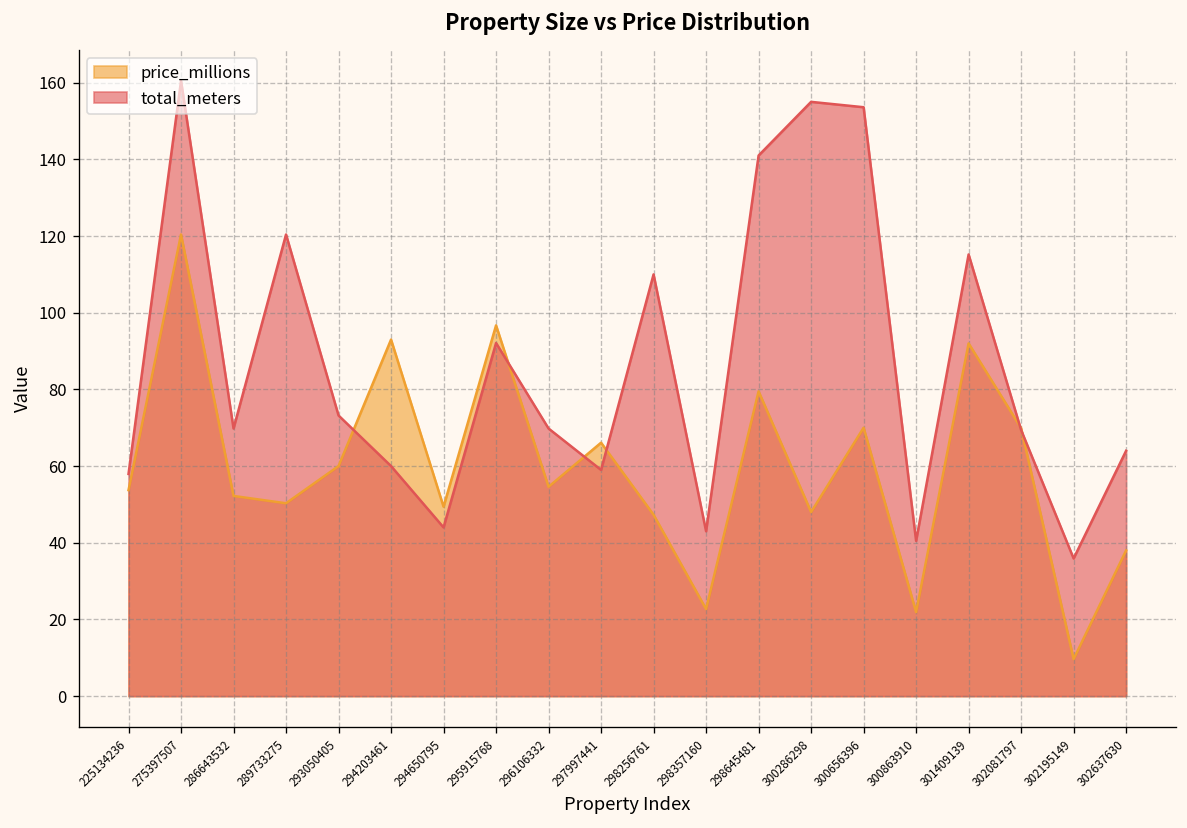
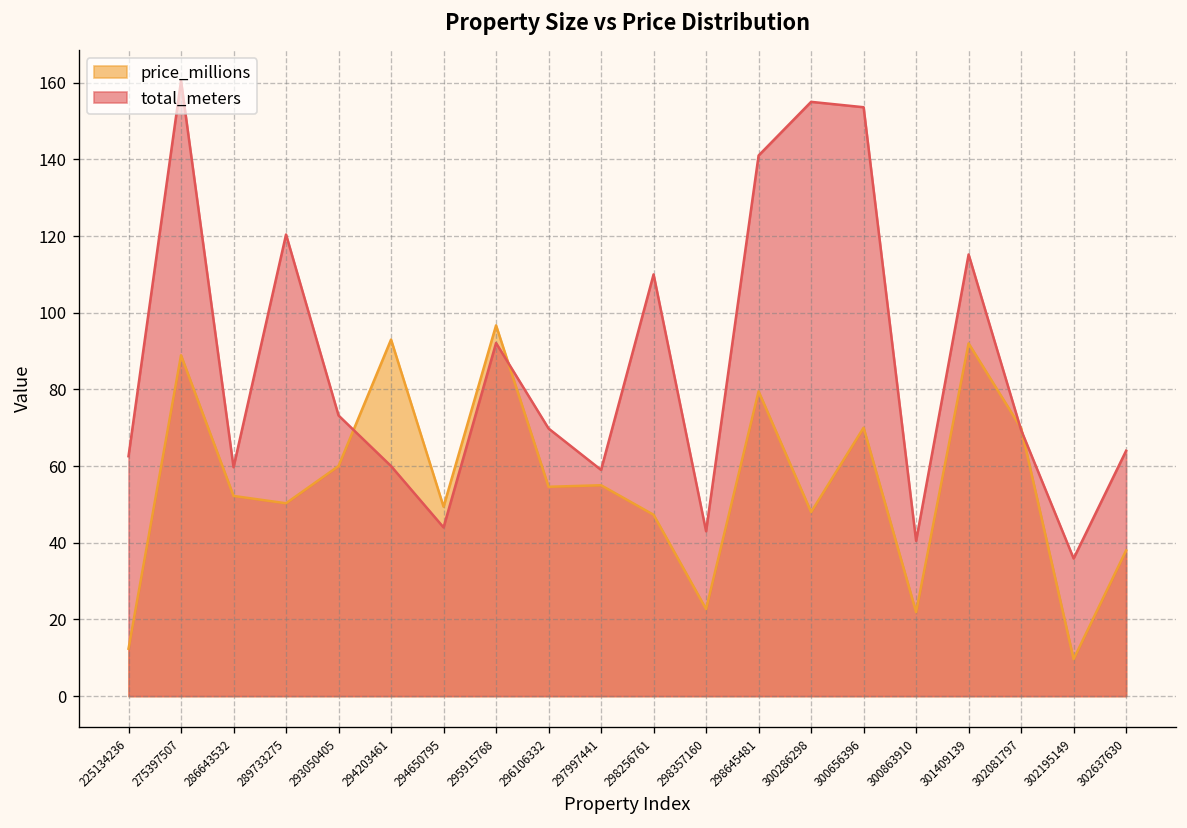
  {
    "price_millions": {
-     "225134236": 54,
-     "275397507": 120,
+     "225134236": 12,
+     "275397507": 89,
      "286643532": 52,
      "289733275": 50,
      "293050405": 60,
      "294203461": 93,
      "294650795": 49,
      "295915768": 97,
      "296106332": 55,
-     "297997441": 66,
+     "297997441": 55,
      "298256761": 47,
      "298357160": 23,
      "298645481": 80,
      "300286298": 48,
      "300656396": 70,
      "300863910": 22,
      "301409139": 92,
      "302195149": 10,
      "302637630": 38
    },
    "total_meters": {
-     "225134236": 58,
-     "286643532": 70,
+     "225134236": 63,
+     "286643532": 60,
      "289733275": 120,
      "293050405": 73,
      "294203461": 60,
      "294650795": 44,
      "295915768": 92,
      "296106332": 70,
      "297997441": 59,
      "298256761": 110,
      "298357160": 43,
      "298645481": 141,
      "300286298": 155,
      "300656396": 154,
      "300863910": 40,
      "301409139": 115,
      "302195149": 36,
      "302637630": 64
    }
  }
